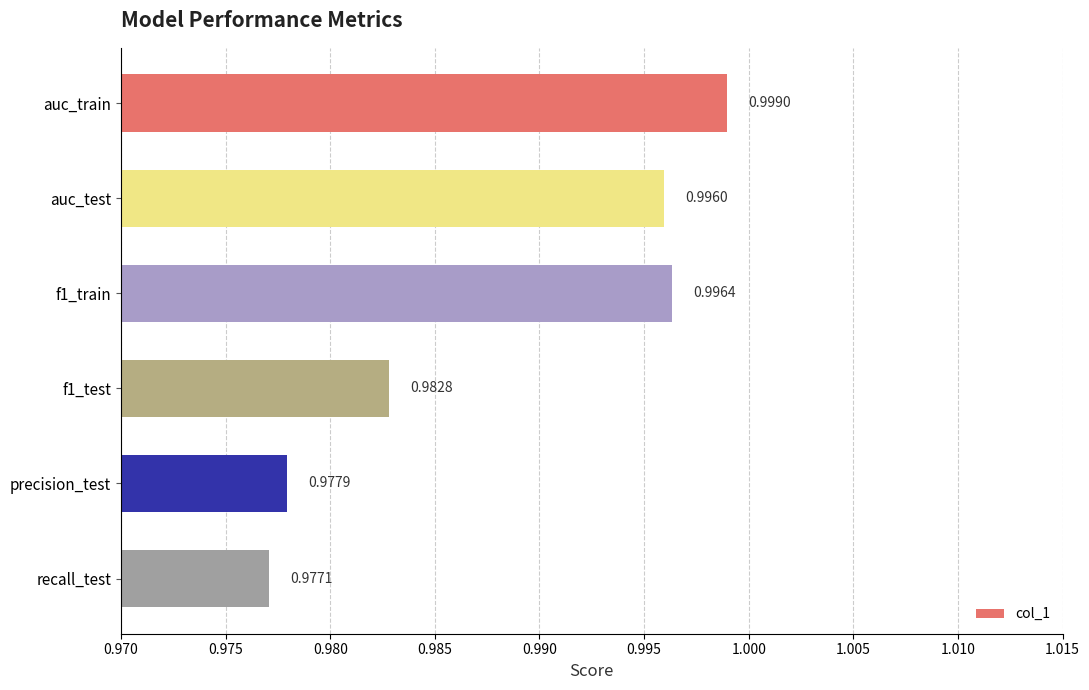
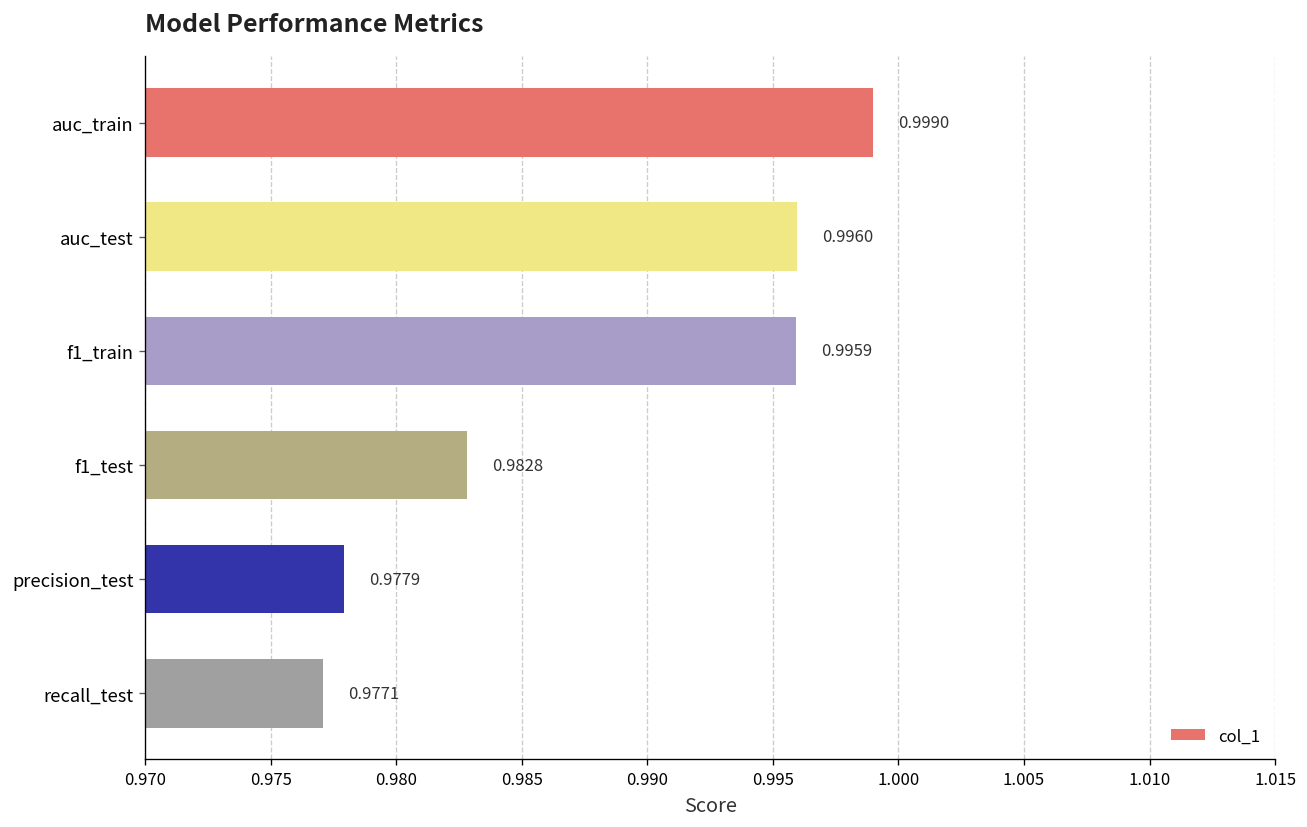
  {
    "auc_train": 0.9990,
    "auc_test": 0.9960,
-   "f1_train": 0.9964,
+   "f1_train": 0.9959,
    "f1_test": 0.9828,
    "precision_test": 0.9779,
    "recall_test": 0.9771
  }
